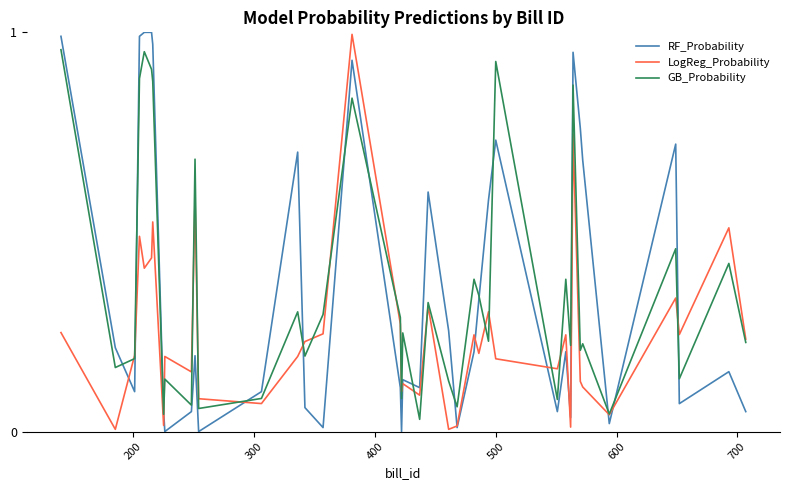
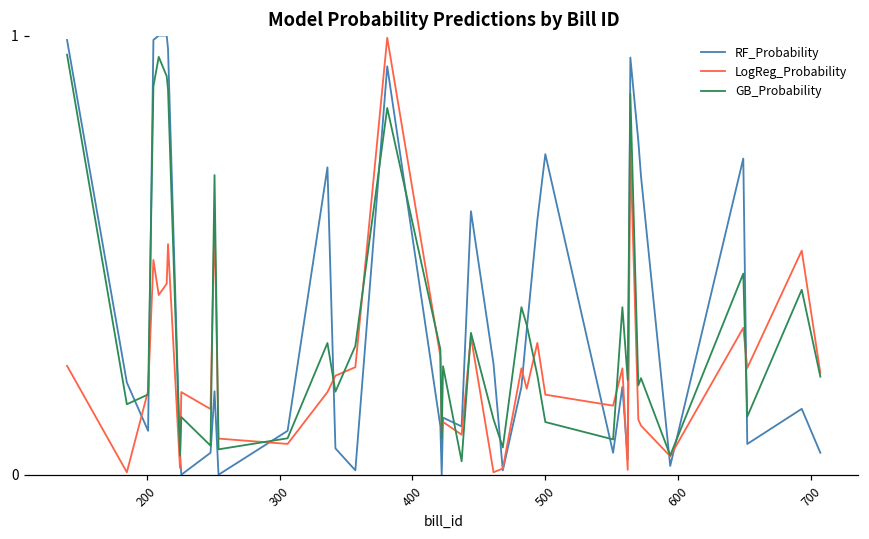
  {
    "RF_Probability": {
      "500": 0.73
    },
    "LogReg_Probability": {
      "500": 0.18
    },
    "GB_Probability": {
-     "500": 0.93
+     "500": 0.12
    }
  }
